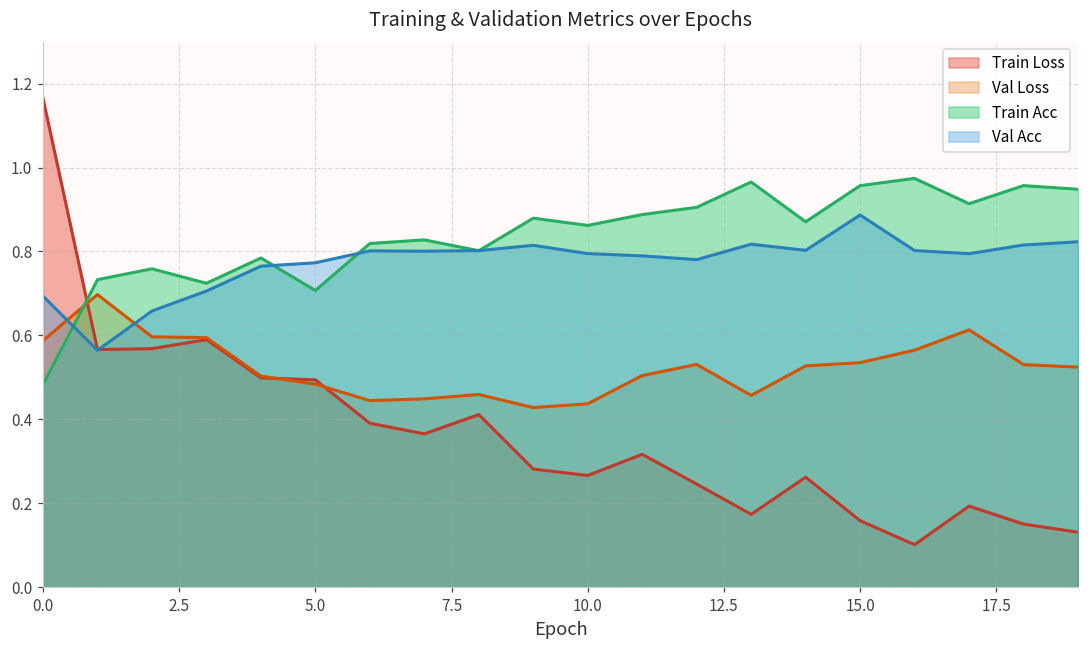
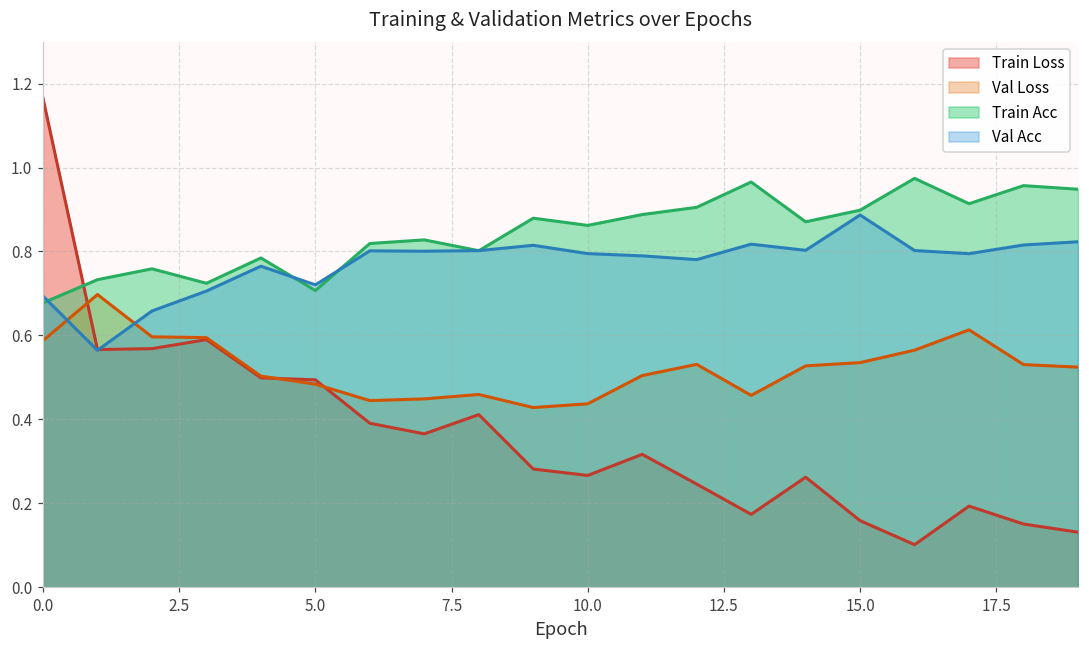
  {
    "Train Acc": {
-     "0.0": 0.48,
+     "0.0": 0.68,
      "5.0": 0.71,
      "10.0": 0.86,
-     "15.0": 0.96
+     "15.0": 0.90
    },
    "Val Acc": {
      "0.0": 0.69,
-     "5.0": 0.77,
+     "5.0": 0.72,
      "10.0": 0.79,
      "15.0": 0.89
    }
  }
